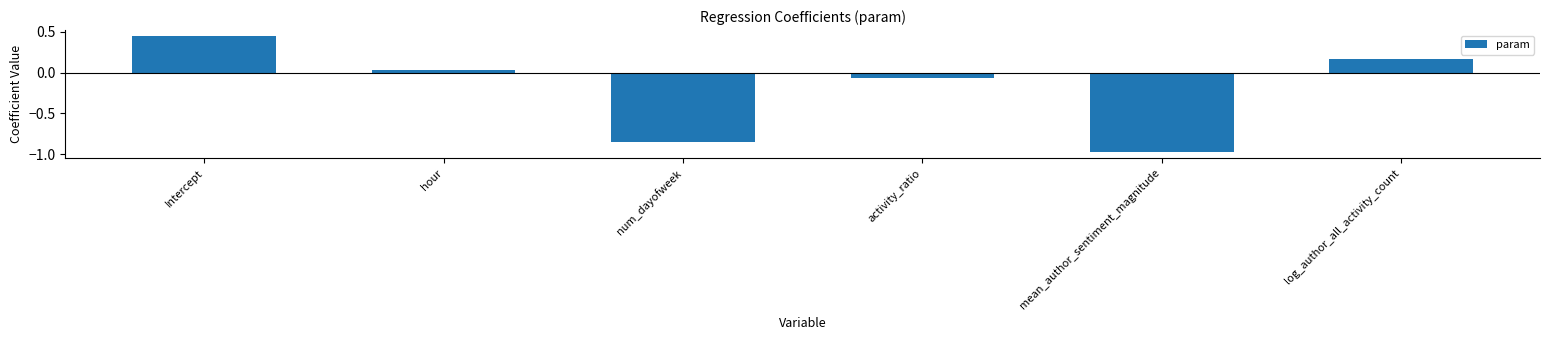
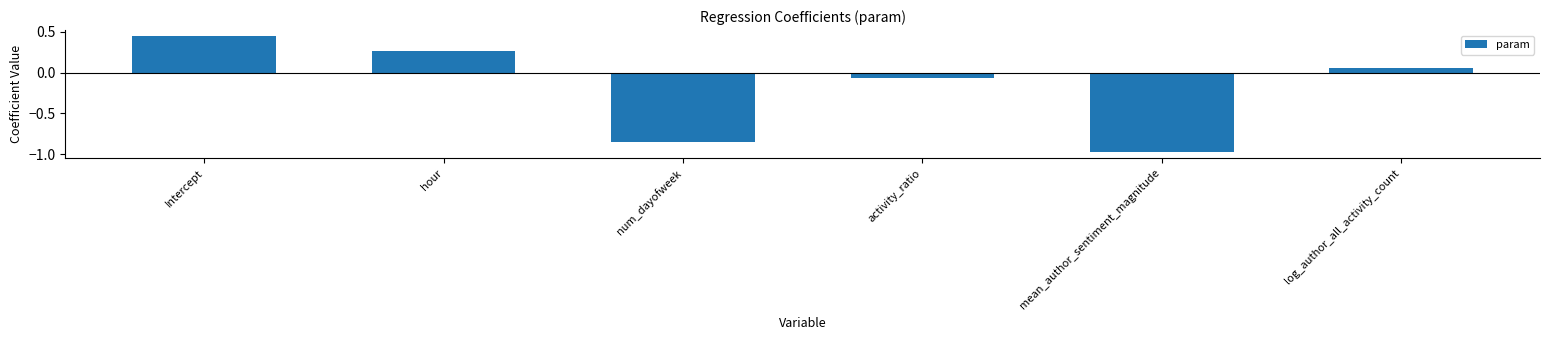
  {
    "Intercept": 0.5,
-   "hour": 0.0,
+   "hour": 0.3,
    "num_dayofweek": -0.9,
    "activity_ratio": -0.1,
    "mean_author_sentiment_magnitude": -1.0,
-   "log_author_all_activity_count": 0.2
+   "log_author_all_activity_count": 0.1
  }
